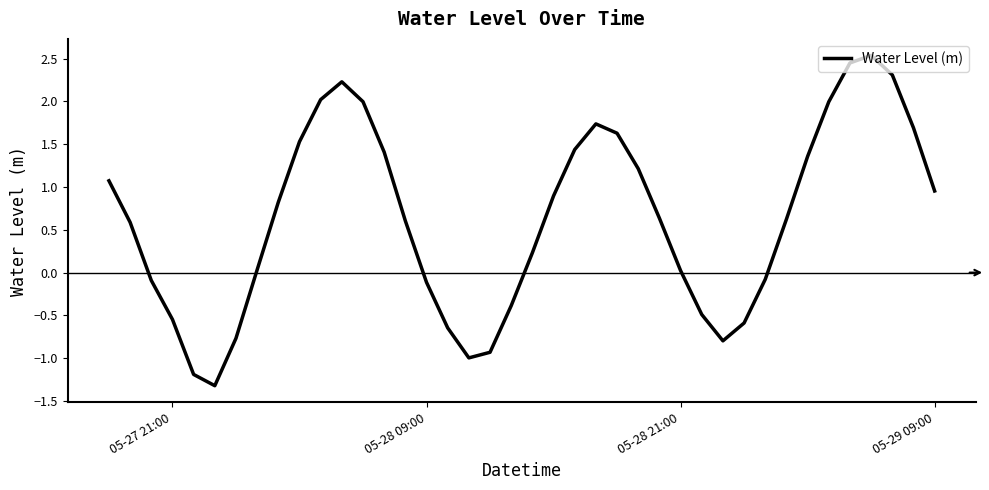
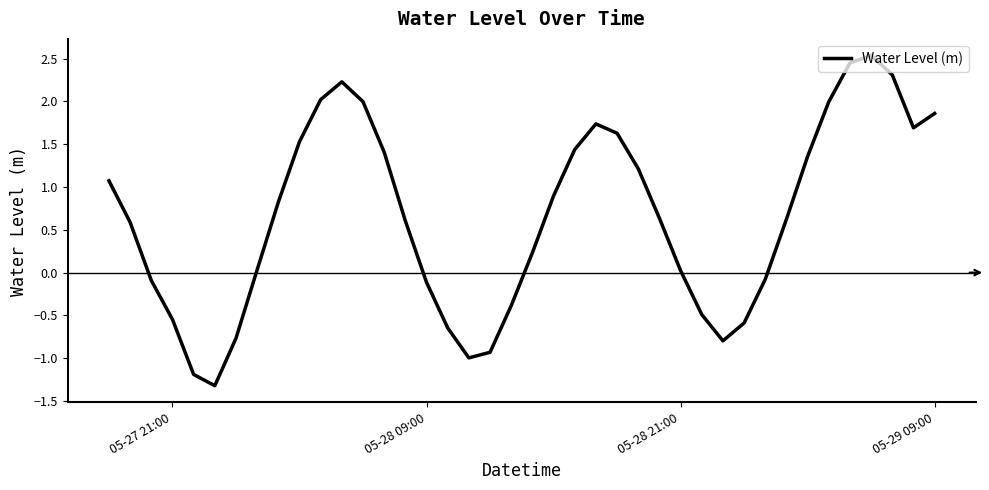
  {
    "05-27 21:00": -0.5,
    "05-28 09:00": -0.1,
    "05-28 21:00": 0.0,
-   "05-29 09:00": 1.0
+   "05-29 09:00": 1.9
  }
